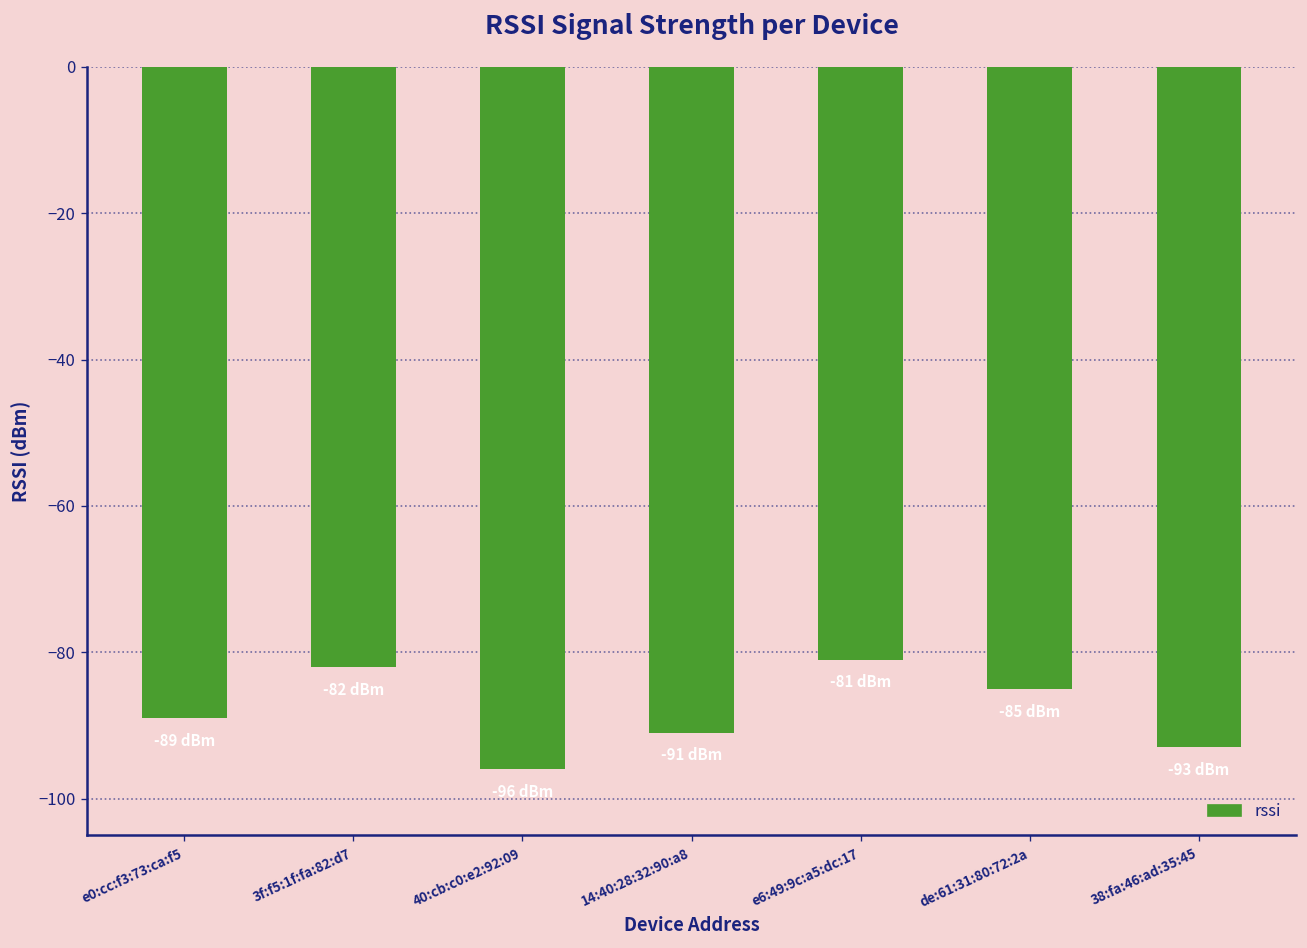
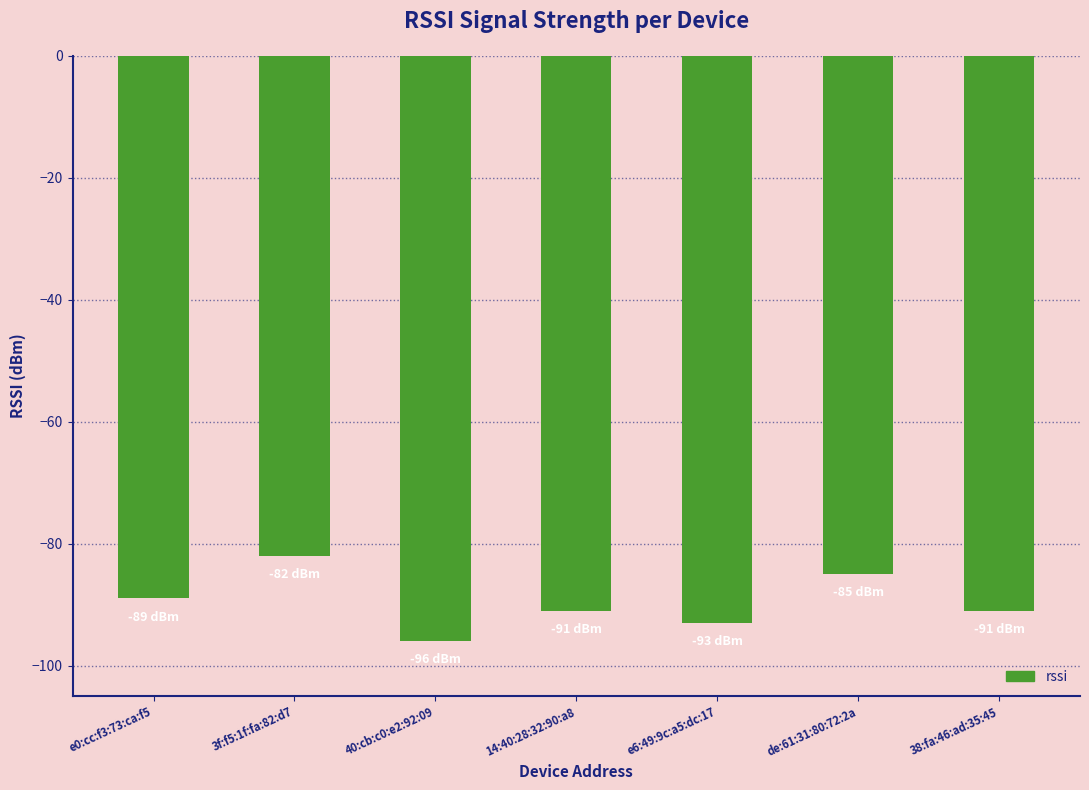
  {
    "e0:cc:f3:73:ca:f5": -89,
    "3f:f5:1f:fa:82:d7": -82,
    "40:cb:c0:e2:92:09": -96,
    "14:40:28:32:90:a8": -91,
-   "e6:49:9c:a5:dc:17": -81,
+   "e6:49:9c:a5:dc:17": -93,
    "de:61:31:80:72:2a": -85,
-   "38:fa:46:ad:35:45": -93
+   "38:fa:46:ad:35:45": -91
  }
